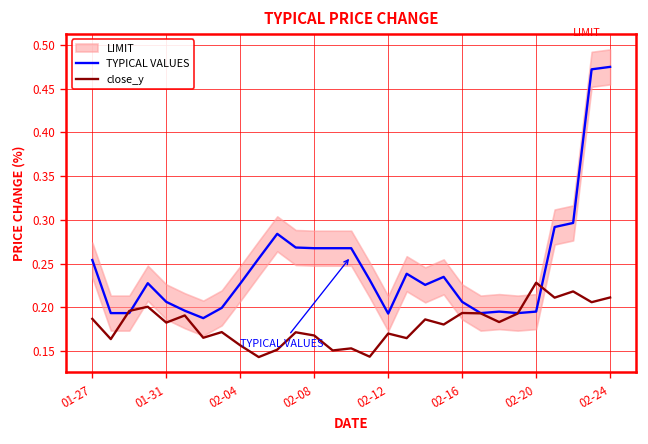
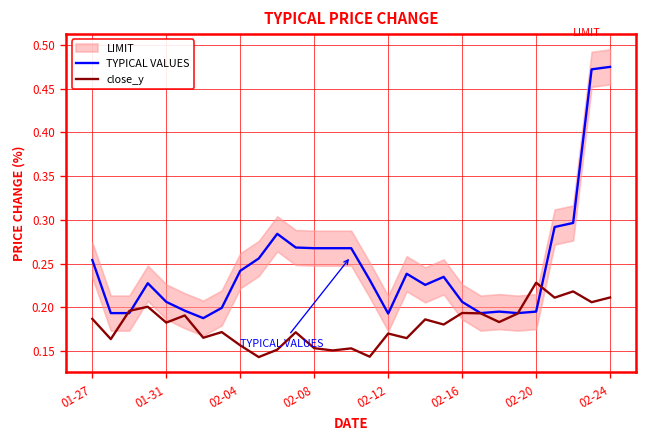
  {
    "TYPICAL VALUES": {
      "01-27": 0.25,
      "01-31": 0.21,
-     "02-04": 0.23,
+     "02-04": 0.24,
      "02-08": 0.27,
      "02-12": 0.19,
      "02-16": 0.21,
      "02-20": 0.20,
      "02-24": 0.48
    },
    "close_y": {
      "01-27": 0.19,
      "01-31": 0.18,
      "02-04": 0.16,
-     "02-08": 0.17,
+     "02-08": 0.15,
      "02-12": 0.17,
      "02-16": 0.19,
      "02-20": 0.23,
      "02-24": 0.21
    }
  }
